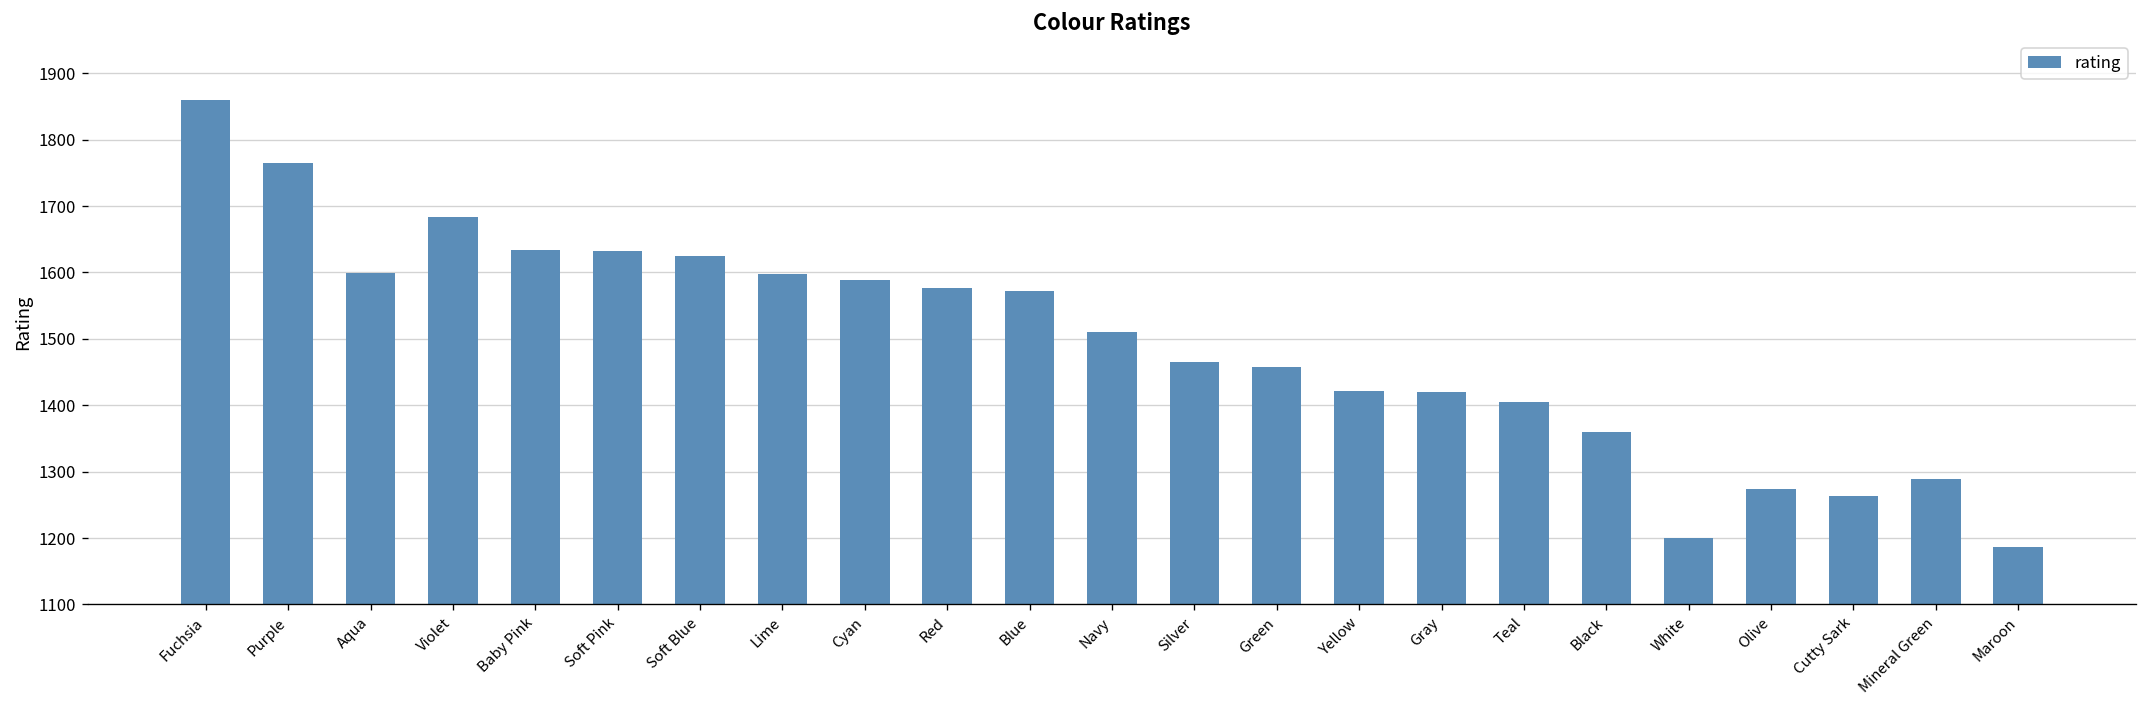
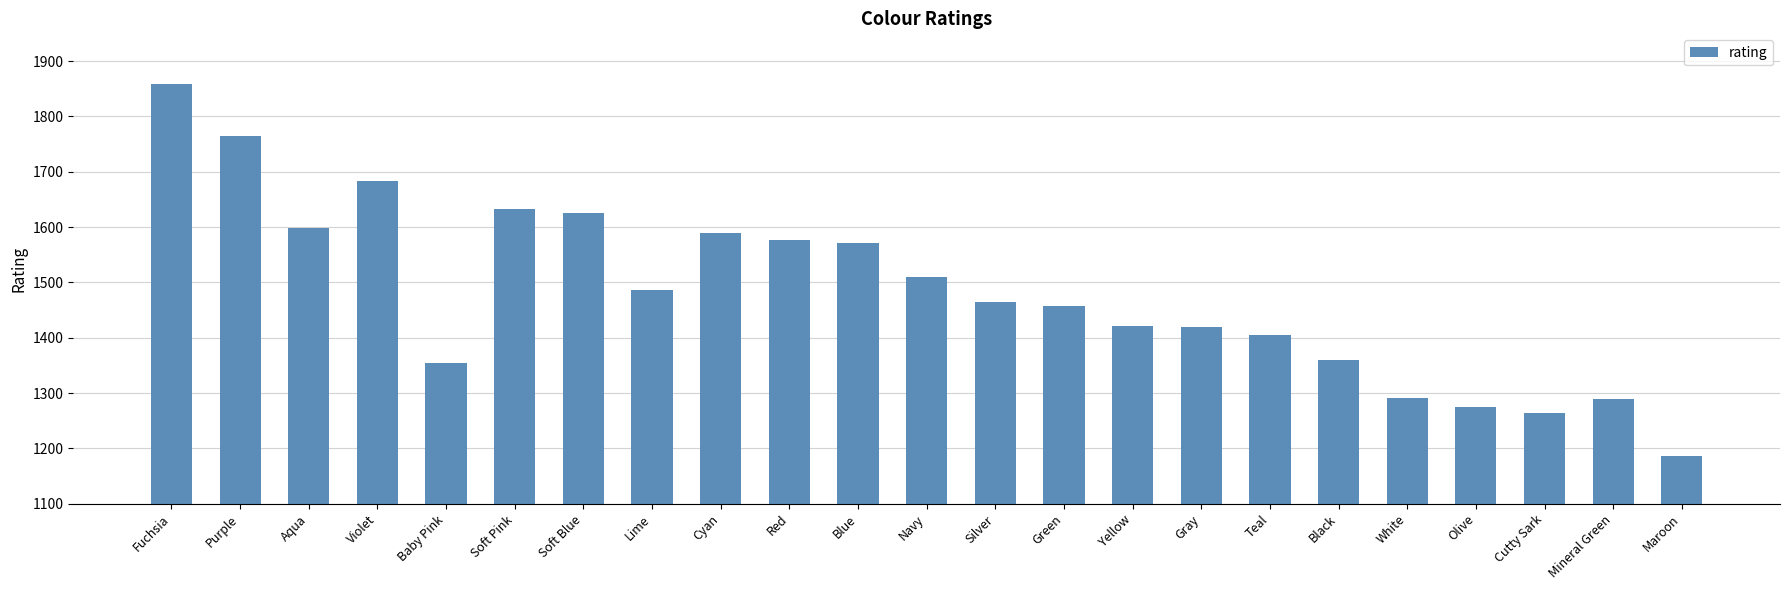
  {
    "Fuchsia": 1860,
    "Purple": 1760,
    "Aqua": 1600,
    "Violet": 1680,
-   "Baby Pink": 1630,
+   "Baby Pink": 1350,
    "Soft Pink": 1630,
    "Soft Blue": 1620,
-   "Lime": 1600,
+   "Lime": 1490,
    "Cyan": 1590,
    "Red": 1580,
    "Blue": 1570,
    "Navy": 1510,
    "Silver": 1460,
    "Green": 1460,
    "Yellow": 1420,
    "Gray": 1420,
    "Teal": 1410,
    "Black": 1360,
-   "White": 1200,
+   "White": 1290,
    "Olive": 1270,
    "Cutty Sark": 1260,
    "Mineral Green": 1290,
    "Maroon": 1190
  }
